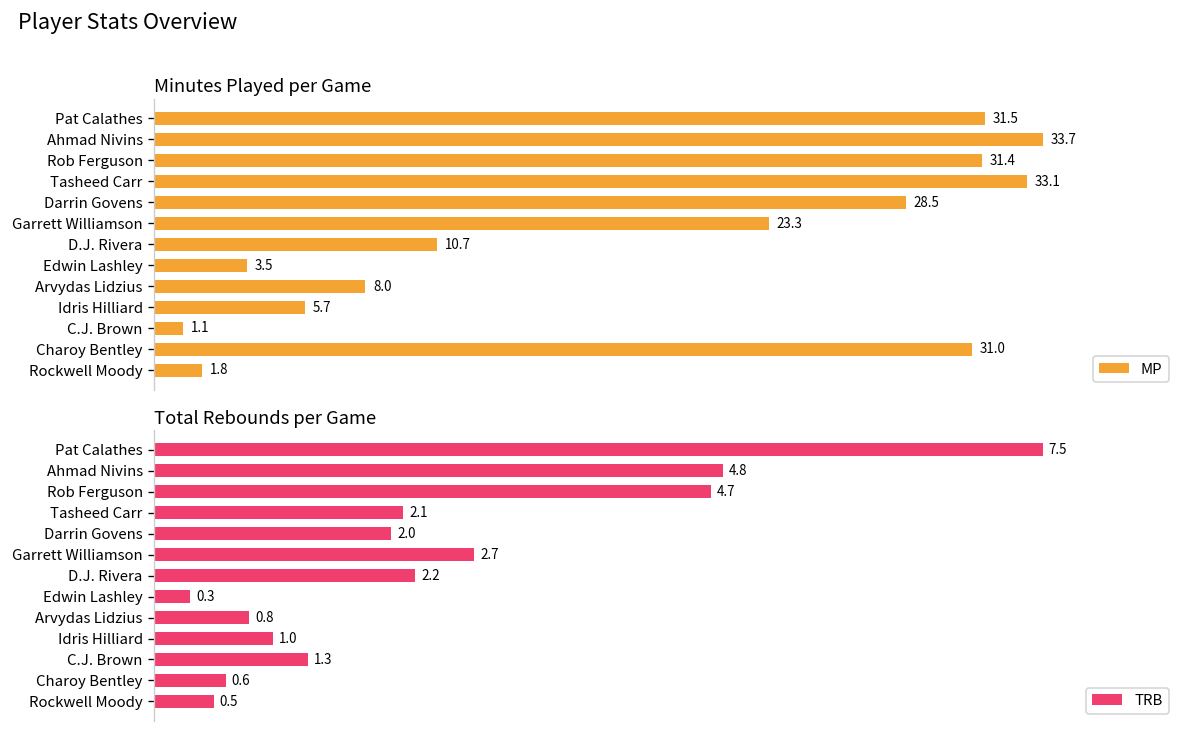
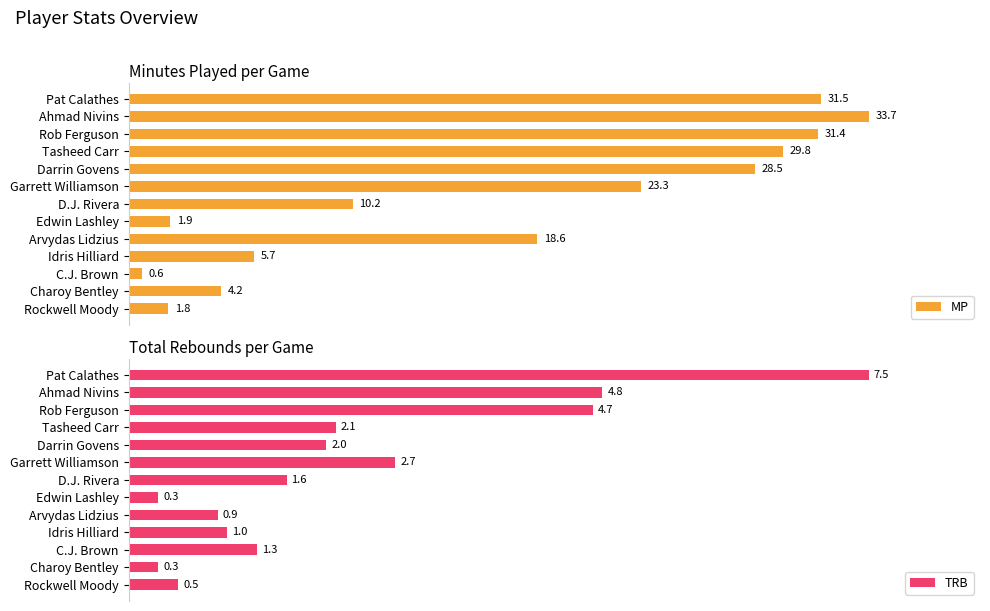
  {
    "Minutes Played per Game": {
      "Pat Calathes": 31.5,
      "Ahmad Nivins": 33.7,
      "Rob Ferguson": 31.4,
-     "Tasheed Carr": 33.1,
+     "Tasheed Carr": 29.8,
      "Darrin Govens": 28.5,
      "Garrett Williamson": 23.3,
-     "D.J. Rivera": 10.7,
-     "Edwin Lashley": 3.5,
-     "Arvydas Lidzius": 8.0,
+     "D.J. Rivera": 10.2,
+     "Edwin Lashley": 1.9,
+     "Arvydas Lidzius": 18.6,
      "Idris Hilliard": 5.7,
-     "C.J. Brown": 1.1,
-     "Charoy Bentley": 31.0,
+     "C.J. Brown": 0.6,
+     "Charoy Bentley": 4.2,
      "Rockwell Moody": 1.8
    },
    "Total Rebounds per Game": {
      "Pat Calathes": 7.5,
      "Ahmad Nivins": 4.8,
      "Rob Ferguson": 4.7,
      "Tasheed Carr": 2.1,
      "Darrin Govens": 2.0,
      "Garrett Williamson": 2.7,
-     "D.J. Rivera": 2.2,
+     "D.J. Rivera": 1.6,
      "Edwin Lashley": 0.3,
-     "Arvydas Lidzius": 0.8,
+     "Arvydas Lidzius": 0.9,
      "Idris Hilliard": 1.0,
      "C.J. Brown": 1.3,
-     "Charoy Bentley": 0.6,
+     "Charoy Bentley": 0.3,
      "Rockwell Moody": 0.5
    }
  }
